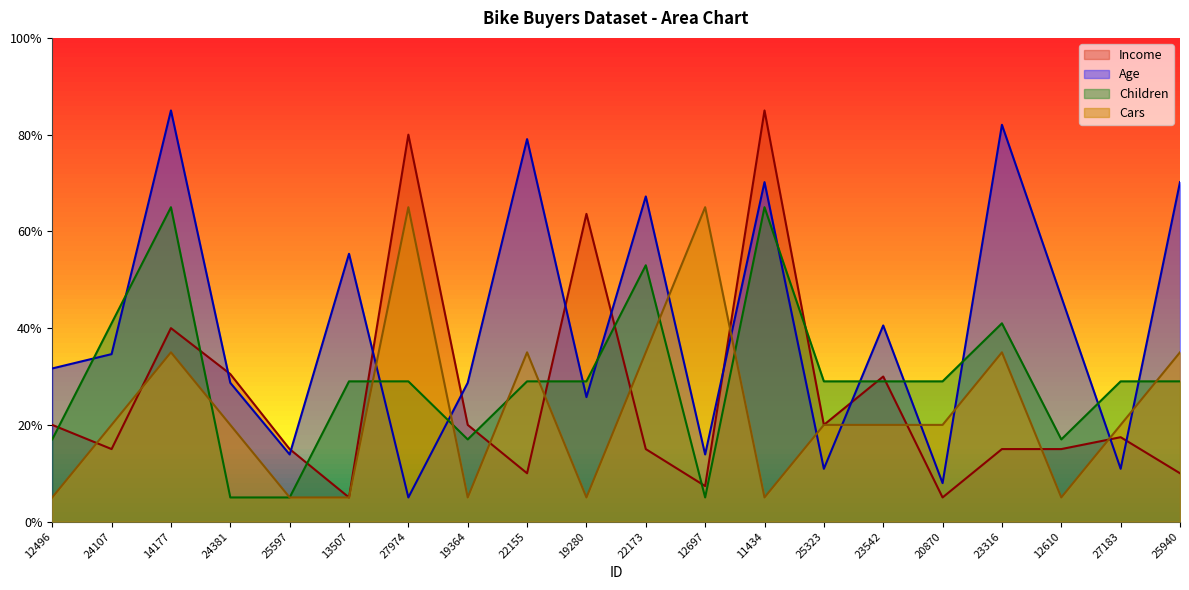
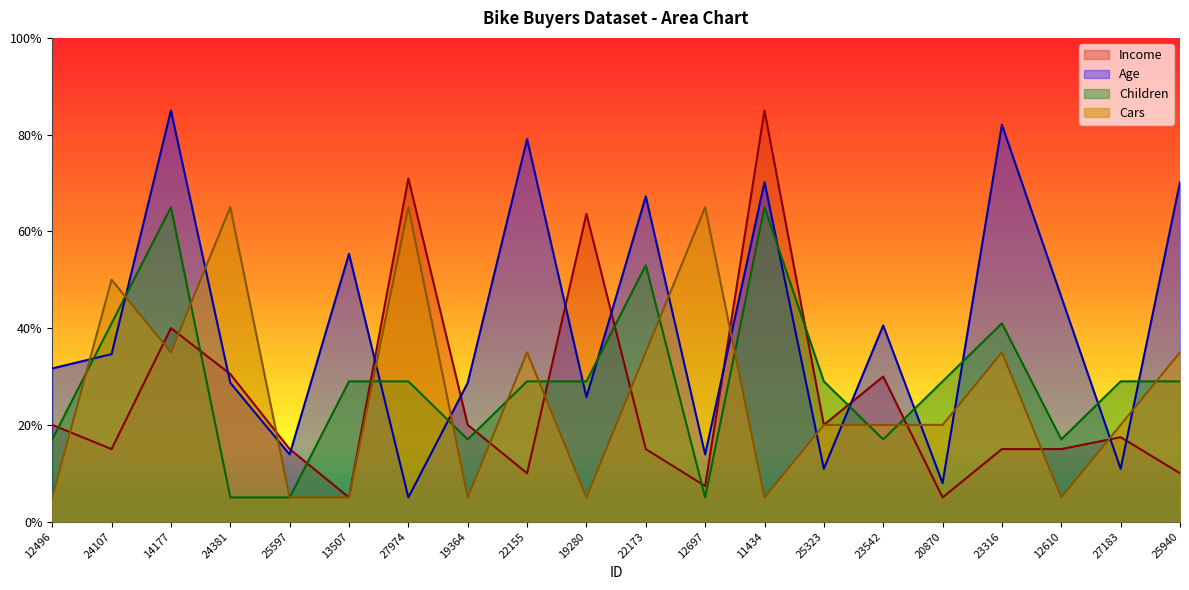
  {
    "Income": {
      "12496": "20%",
      "24107": "15%",
      "14177": "40%",
      "24381": "31%",
      "25597": "15%",
-     "27974": "80%",
+     "27974": "71%",
      "19364": "20%",
      "22155": "10%",
      "19280": "64%",
      "22173": "15%",
      "12697": "7%",
      "11434": "85%",
      "23542": "30%",
      "20870": "5%",
      "23316": "15%",
      "12610": "15%",
      "27183": "17%",
      "25940": "10%"
    },
    "Age": {
      "12496": "32%",
      "24107": "35%",
      "14177": "85%",
      "24381": "29%",
      "25597": "14%",
      "13507": "55%",
      "27974": "5%",
      "19364": "29%",
      "22155": "79%",
      "19280": "26%",
      "22173": "67%",
      "12697": "14%",
      "11434": "70%",
      "25323": "11%",
      "23542": "41%",
      "20870": "8%",
      "23316": "82%",
      "12610": "46%",
      "27183": "11%",
      "25940": "70%"
    },
    "Children": {
      "12496": "17%",
      "24107": "41%",
      "14177": "65%",
      "24381": "5%",
      "13507": "29%",
      "27974": "29%",
      "19364": "17%",
      "22155": "29%",
      "19280": "29%",
      "22173": "53%",
      "12697": "5%",
      "11434": "65%",
      "25323": "29%",
-     "23542": "29%",
+     "23542": "17%",
      "20870": "29%",
      "23316": "41%",
      "12610": "17%",
      "27183": "29%",
      "25940": "29%"
    },
    "Cars": {
      "12496": "5%",
-     "24107": "20%",
+     "24107": "50%",
      "14177": "35%",
-     "24381": "20%",
+     "24381": "65%",
      "27974": "65%",
      "19364": "5%",
      "22155": "35%",
      "19280": "5%",
      "22173": "35%",
      "12697": "65%",
      "11434": "5%",
      "23542": "20%",
      "20870": "20%",
      "23316": "35%",
      "12610": "5%",
      "27183": "20%",
      "25940": "35%"
    }
  }
